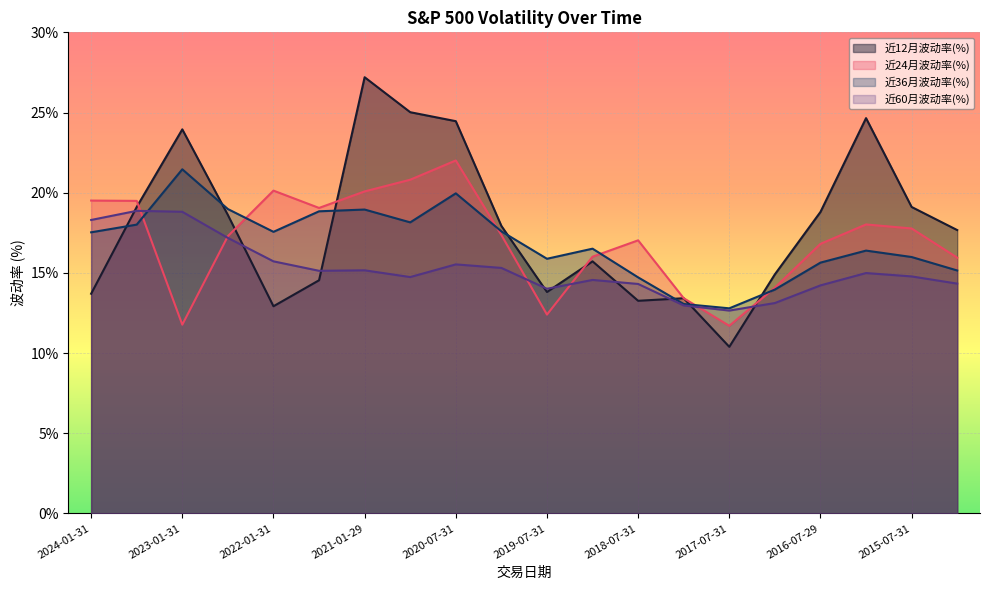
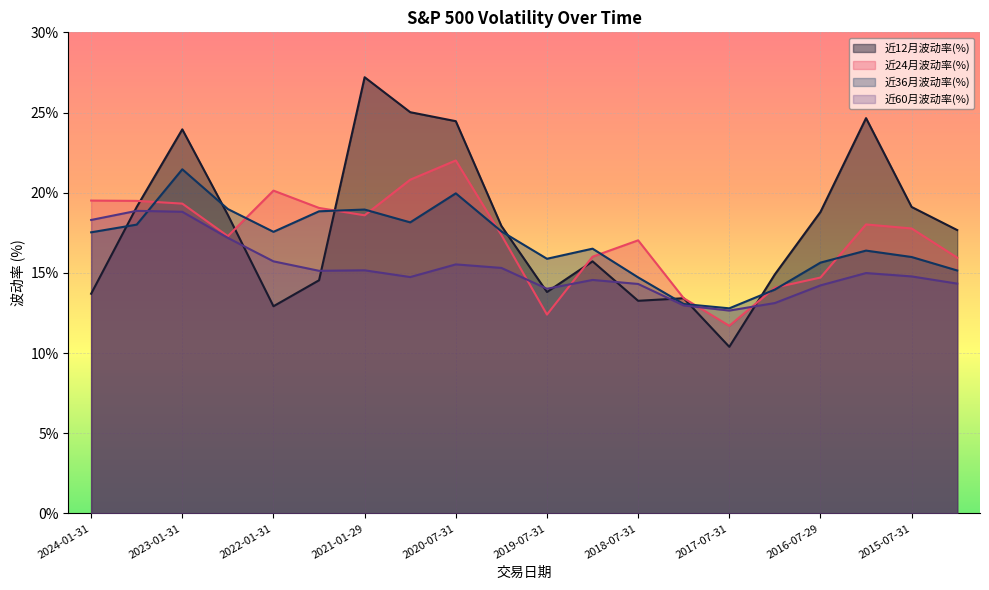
  {
    "近24月波动率(%)": {
      "2024-01-31": "19.5%",
-     "2023-01-31": "11.8%",
+     "2023-01-31": "19.3%",
      "2022-01-31": "20.1%",
-     "2021-01-29": "20.1%",
+     "2021-01-29": "18.6%",
      "2020-07-31": "22.0%",
      "2019-07-31": "12.4%",
      "2018-07-31": "17.0%",
      "2017-07-31": "11.7%",
-     "2016-07-29": "16.8%",
+     "2016-07-29": "14.7%",
      "2015-07-31": "17.8%"
    }
  }
